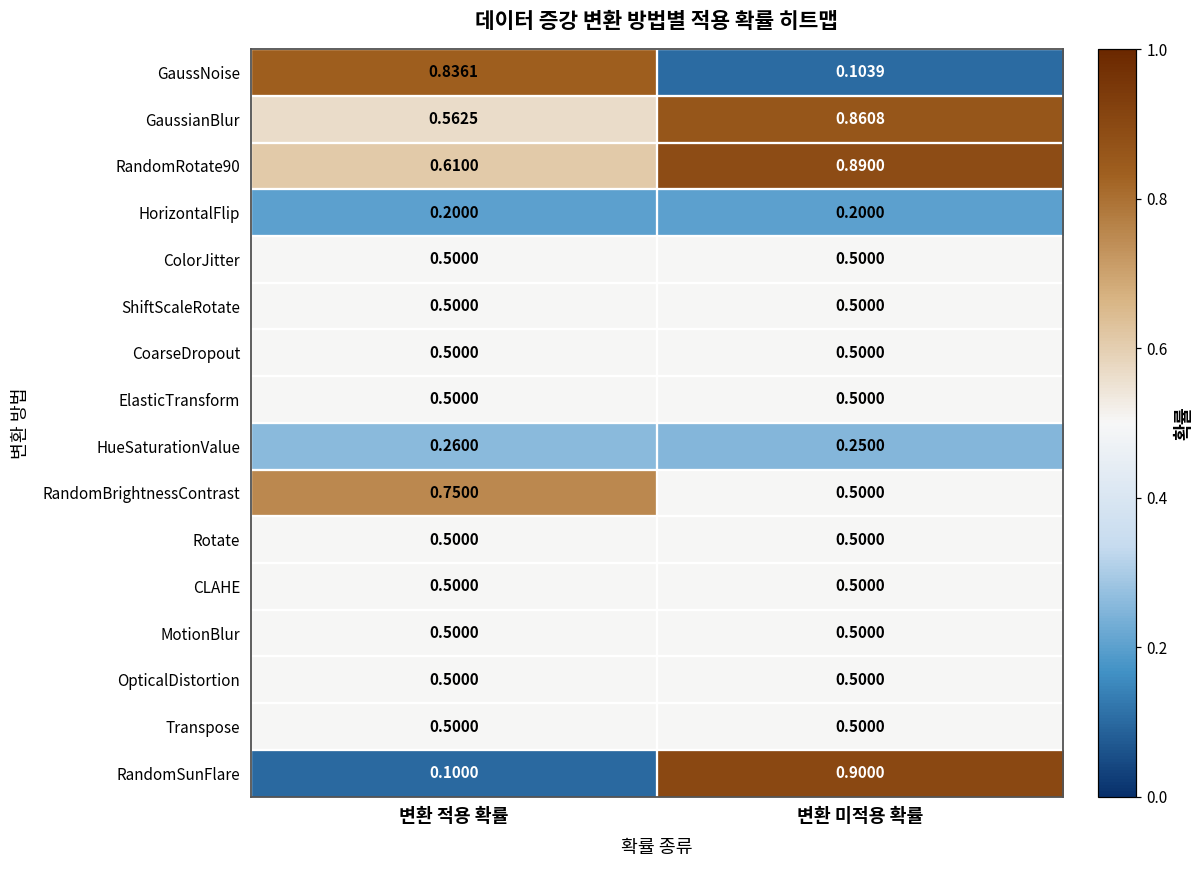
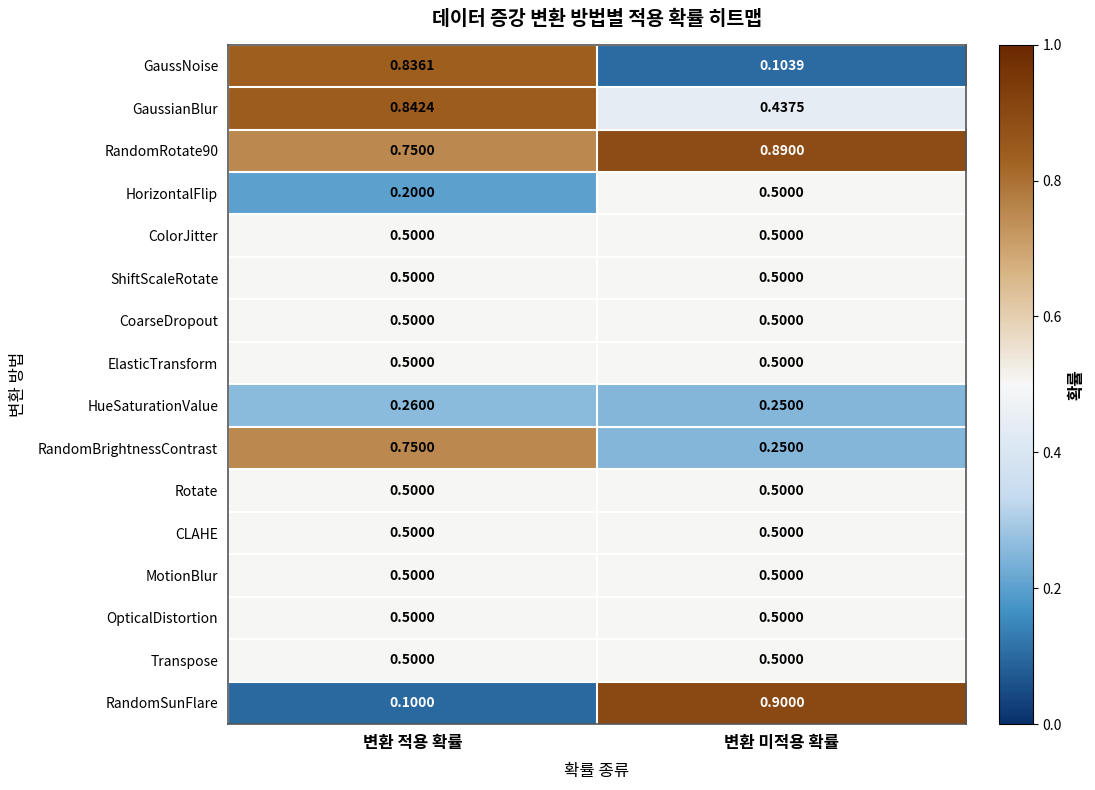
  {
    "GaussNoise": {
      "변환 적용 확률": 0.8361,
      "변환 미적용 확률": 0.1039
    },
    "GaussianBlur": {
-     "변환 적용 확률": 0.5625,
-     "변환 미적용 확률": 0.8608
+     "변환 적용 확률": 0.8424,
+     "변환 미적용 확률": 0.4375
    },
    "RandomRotate90": {
-     "변환 적용 확률": 0.6100,
+     "변환 적용 확률": 0.7500,
      "변환 미적용 확률": 0.8900
    },
    "HorizontalFlip": {
      "변환 적용 확률": 0.2000,
-     "변환 미적용 확률": 0.2000
+     "변환 미적용 확률": 0.5000
    },
    "ColorJitter": {
      "변환 적용 확률": 0.5000,
      "변환 미적용 확률": 0.5000
    },
    "ShiftScaleRotate": {
      "변환 적용 확률": 0.5000,
      "변환 미적용 확률": 0.5000
    },
    "CoarseDropout": {
      "변환 적용 확률": 0.5000,
      "변환 미적용 확률": 0.5000
    },
    "ElasticTransform": {
      "변환 적용 확률": 0.5000,
      "변환 미적용 확률": 0.5000
    },
    "HueSaturationValue": {
      "변환 적용 확률": 0.2600,
      "변환 미적용 확률": 0.2500
    },
    "RandomBrightnessContrast": {
      "변환 적용 확률": 0.7500,
-     "변환 미적용 확률": 0.5000
+     "변환 미적용 확률": 0.2500
    },
    "Rotate": {
      "변환 적용 확률": 0.5000,
      "변환 미적용 확률": 0.5000
    },
    "CLAHE": {
      "변환 적용 확률": 0.5000,
      "변환 미적용 확률": 0.5000
    },
    "MotionBlur": {
      "변환 적용 확률": 0.5000,
      "변환 미적용 확률": 0.5000
    },
    "OpticalDistortion": {
      "변환 적용 확률": 0.5000,
      "변환 미적용 확률": 0.5000
    },
    "Transpose": {
      "변환 적용 확률": 0.5000,
      "변환 미적용 확률": 0.5000
    },
    "RandomSunFlare": {
      "변환 적용 확률": 0.1000,
      "변환 미적용 확률": 0.9000
    }
  }
